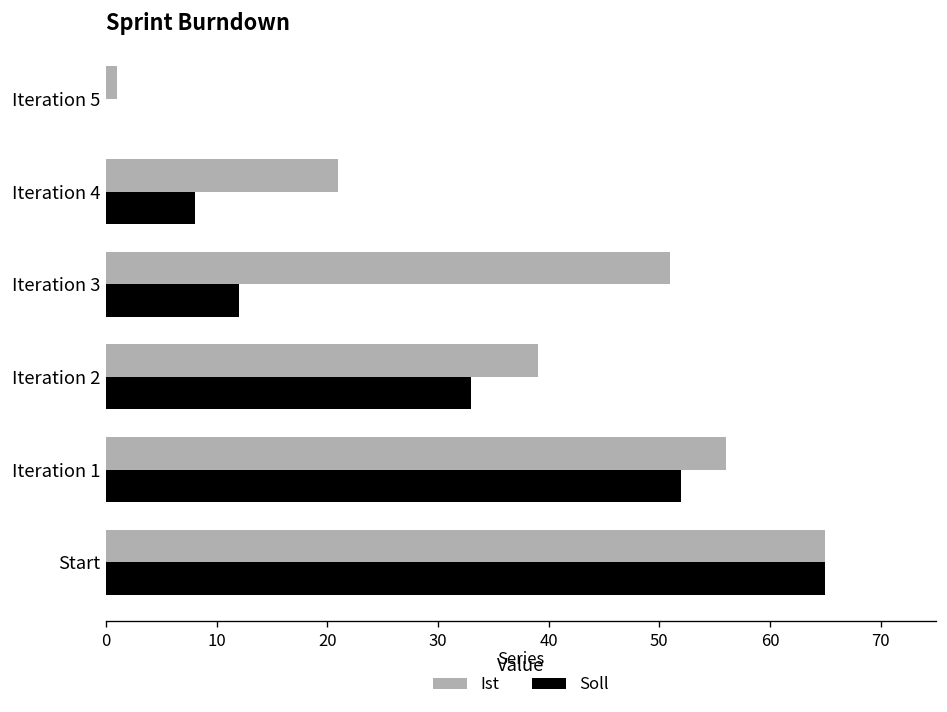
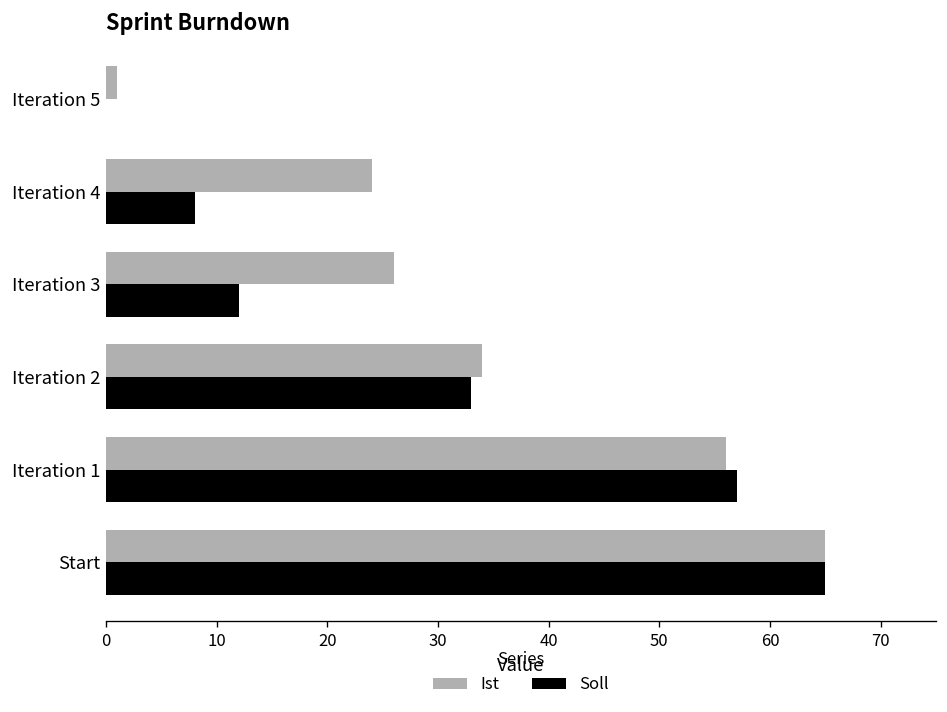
  {
    "Ist": {
      "Iteration 5": 1,
-     "Iteration 4": 21,
-     "Iteration 3": 51,
-     "Iteration 2": 39,
+     "Iteration 4": 24,
+     "Iteration 3": 26,
+     "Iteration 2": 34,
      "Iteration 1": 56,
      "Start": 65
    },
    "Soll": {
      "Iteration 5": 0,
      "Iteration 4": 8,
      "Iteration 3": 12,
      "Iteration 2": 33,
-     "Iteration 1": 52,
+     "Iteration 1": 57,
      "Start": 65
    }
  }
